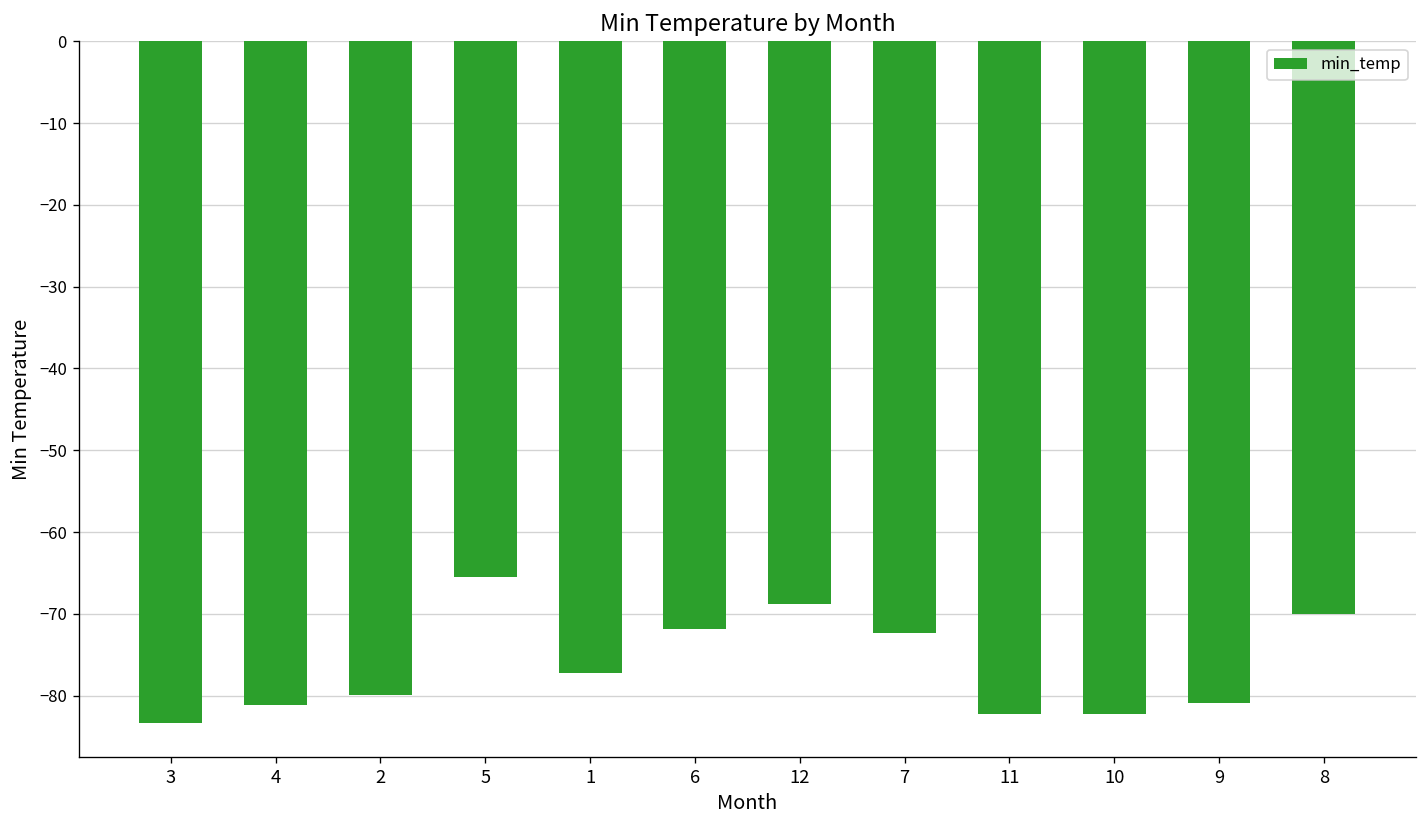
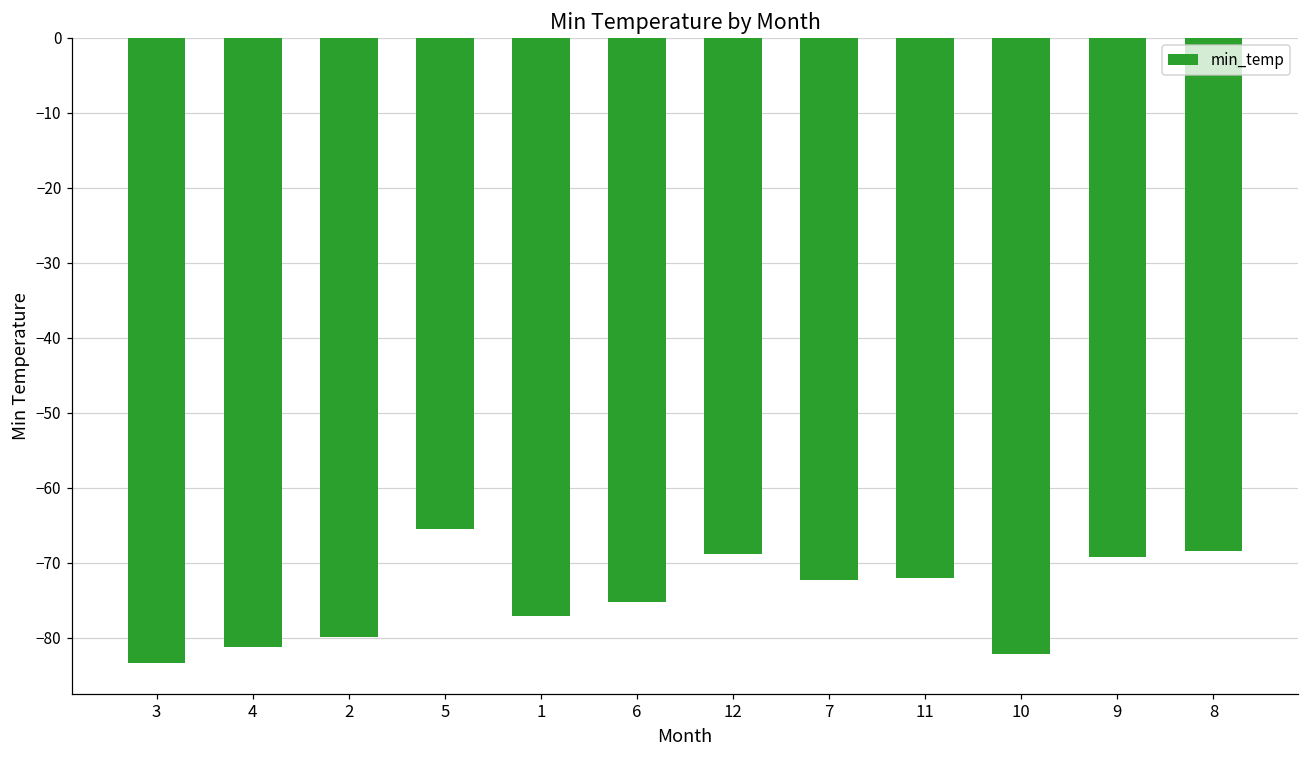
  {
    "3": -83,
    "4": -81,
    "2": -80,
    "5": -65,
    "1": -77,
-   "6": -72,
+   "6": -75,
    "12": -69,
    "7": -72,
-   "11": -82,
+   "11": -72,
    "10": -82,
-   "9": -81,
-   "8": -70
+   "9": -69,
+   "8": -68
  }
